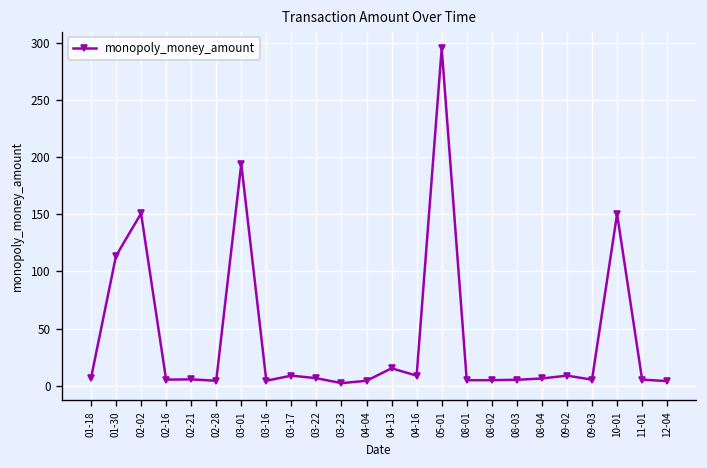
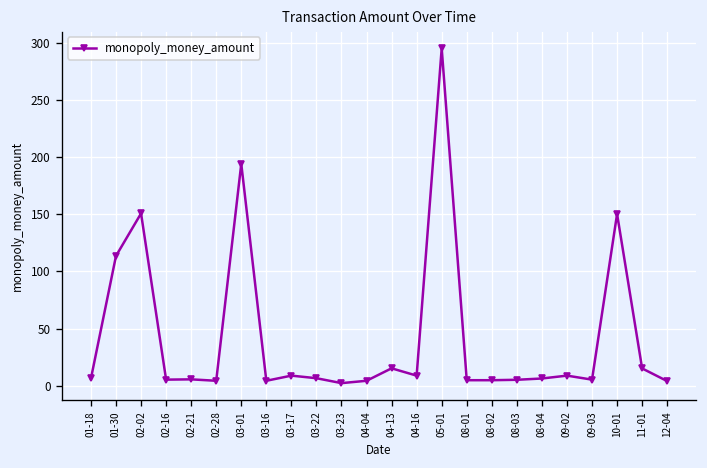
  {
    "01-18": 10,
    "01-30": 110,
    "02-02": 150,
    "02-16": 10,
    "02-21": 10,
    "02-28": 0,
    "03-01": 190,
    "03-16": 0,
    "03-17": 10,
    "03-22": 10,
    "03-23": 0,
    "04-04": 0,
    "04-13": 20,
    "04-16": 10,
    "05-01": 300,
    "08-01": 10,
    "08-02": 10,
    "08-03": 10,
    "08-04": 10,
    "09-02": 10,
    "09-03": 10,
    "10-01": 150,
-   "11-01": 10,
+   "11-01": 20,
    "12-04": 0
  }
